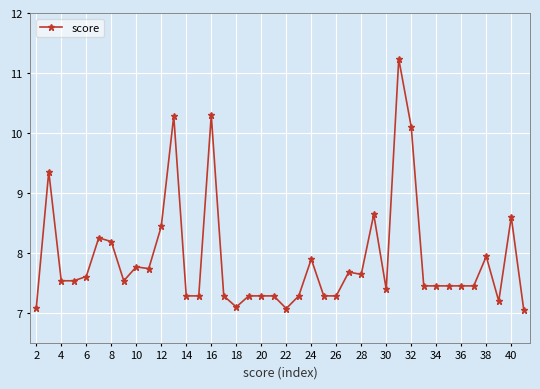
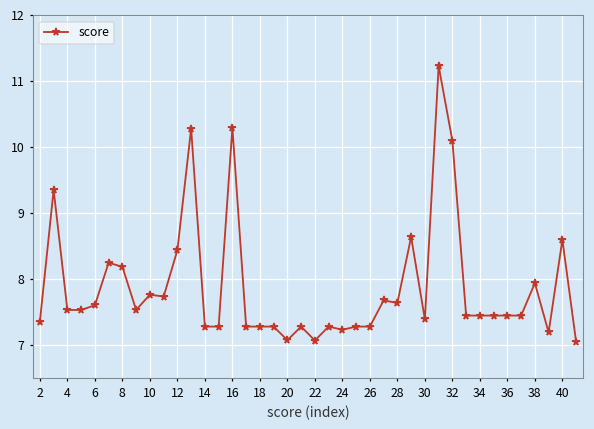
  {
-   "2": 7.1,
+   "2": 7.4,
    "4": 7.5,
    "6": 7.6,
    "8": 8.2,
    "10": 7.8,
    "12": 8.4,
    "14": 7.3,
    "16": 10.3,
-   "18": 7.1,
-   "20": 7.3,
+   "18": 7.3,
+   "20": 7.1,
    "22": 7.1,
-   "24": 7.9,
+   "24": 7.2,
    "26": 7.3,
    "28": 7.6,
    "30": 7.4,
    "32": 10.1,
    "34": 7.4,
    "36": 7.4,
    "38": 7.9,
    "40": 8.6
  }
